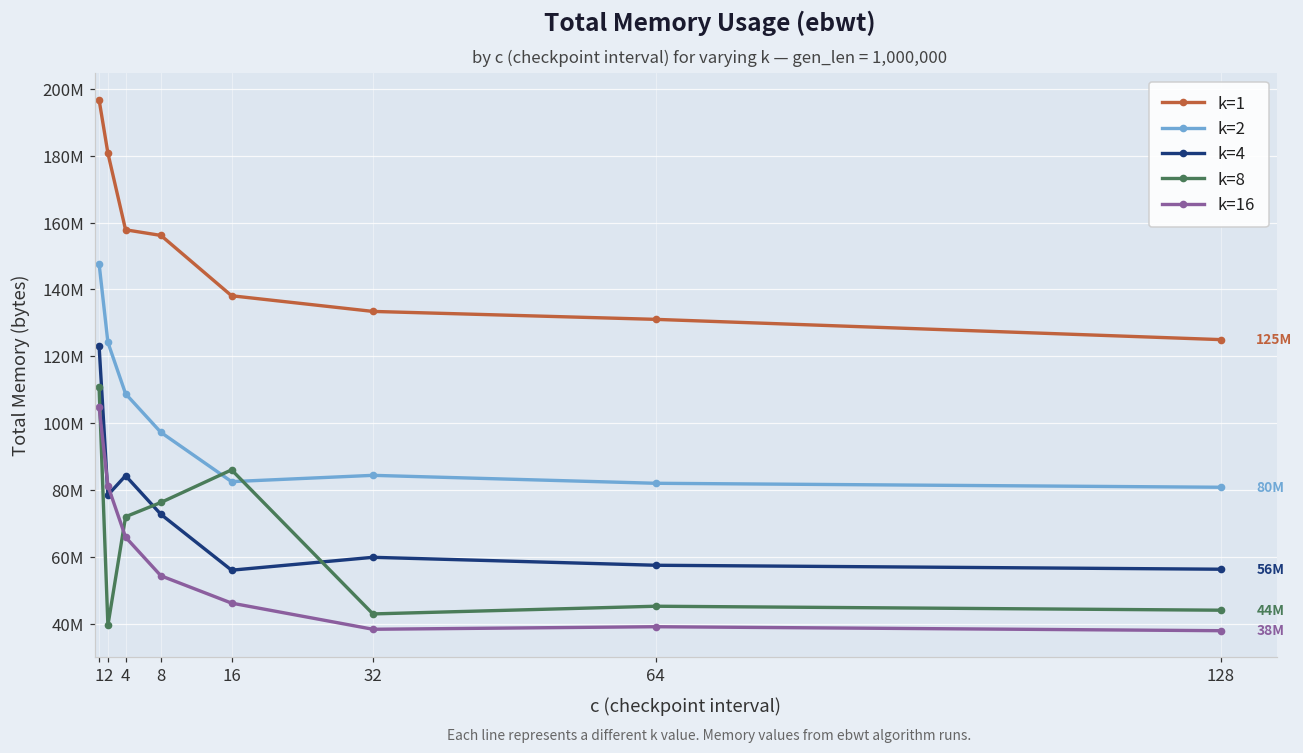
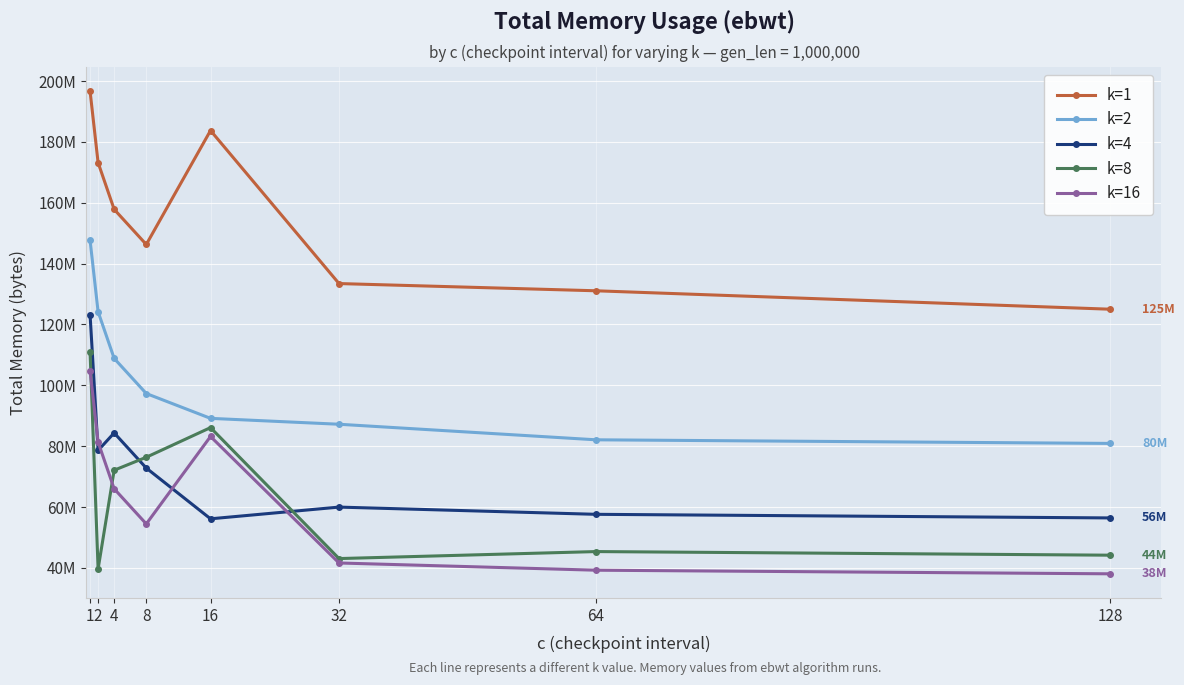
  {
    "k=1": {
      "1": 197000000,
-     "2": 181000000,
+     "2": 173000000,
      "4": 158000000,
-     "8": 156000000,
-     "16": 138000000,
+     "8": 146000000,
+     "16": 184000000,
      "32": 133000000,
      "64": 131000000,
      "128": 125000000
    },
    "k=2": {
      "1": 148000000,
      "2": 124000000,
      "4": 109000000,
      "8": 97000000,
-     "16": 83000000,
-     "32": 84000000,
+     "16": 89000000,
+     "32": 87000000,
      "64": 82000000,
      "128": 81000000
    },
    "k=4": {
      "1": 123000000,
      "2": 79000000,
      "4": 84000000,
      "8": 73000000,
      "16": 56000000,
      "32": 60000000,
      "64": 58000000,
      "128": 56000000
    },
    "k=8": {
      "1": 111000000,
      "2": 40000000,
      "4": 72000000,
      "8": 76000000,
      "16": 86000000,
      "32": 43000000,
      "64": 45000000,
      "128": 44000000
    },
    "k=16": {
      "1": 105000000,
      "2": 81000000,
      "4": 66000000,
      "8": 54000000,
-     "16": 46000000,
-     "32": 39000000,
+     "16": 83000000,
+     "32": 42000000,
      "64": 39000000,
      "128": 38000000
    }
  }
